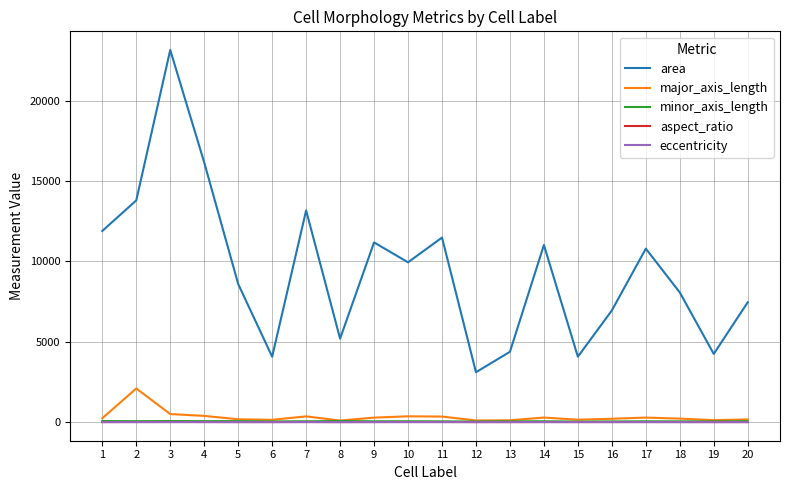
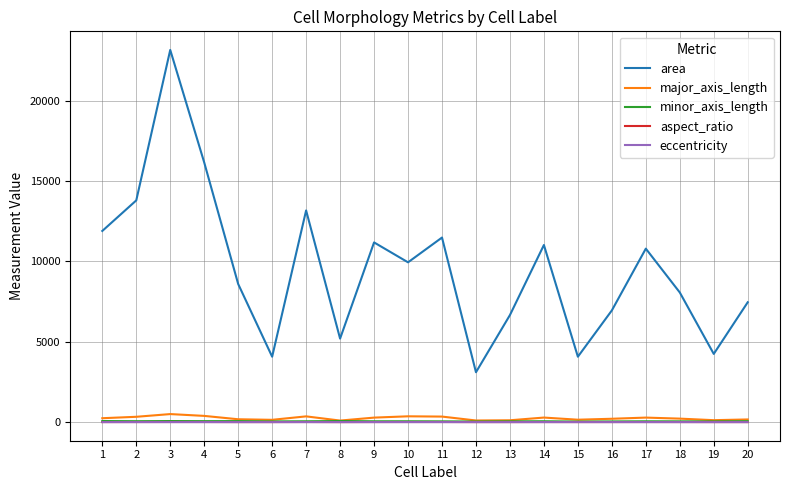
  {
    "area": {
      "1": 11900,
      "2": 13800,
      "3": 23200,
      "4": 16200,
      "5": 8600,
      "6": 4100,
      "7": 13200,
      "8": 5200,
      "9": 11200,
      "10": 9900,
      "11": 11500,
      "12": 3100,
-     "13": 4400,
+     "13": 6700,
      "14": 11000,
      "15": 4100,
      "16": 7000,
      "17": 10800,
      "18": 8100,
      "19": 4200,
      "20": 7500
    },
    "major_axis_length": {
      "1": 200,
-     "2": 2100,
+     "2": 300,
      "3": 500,
      "4": 400,
      "7": 400,
      "9": 300,
      "10": 400,
      "11": 300,
      "14": 300,
      "16": 200,
      "17": 300,
      "18": 200
    }
  }
